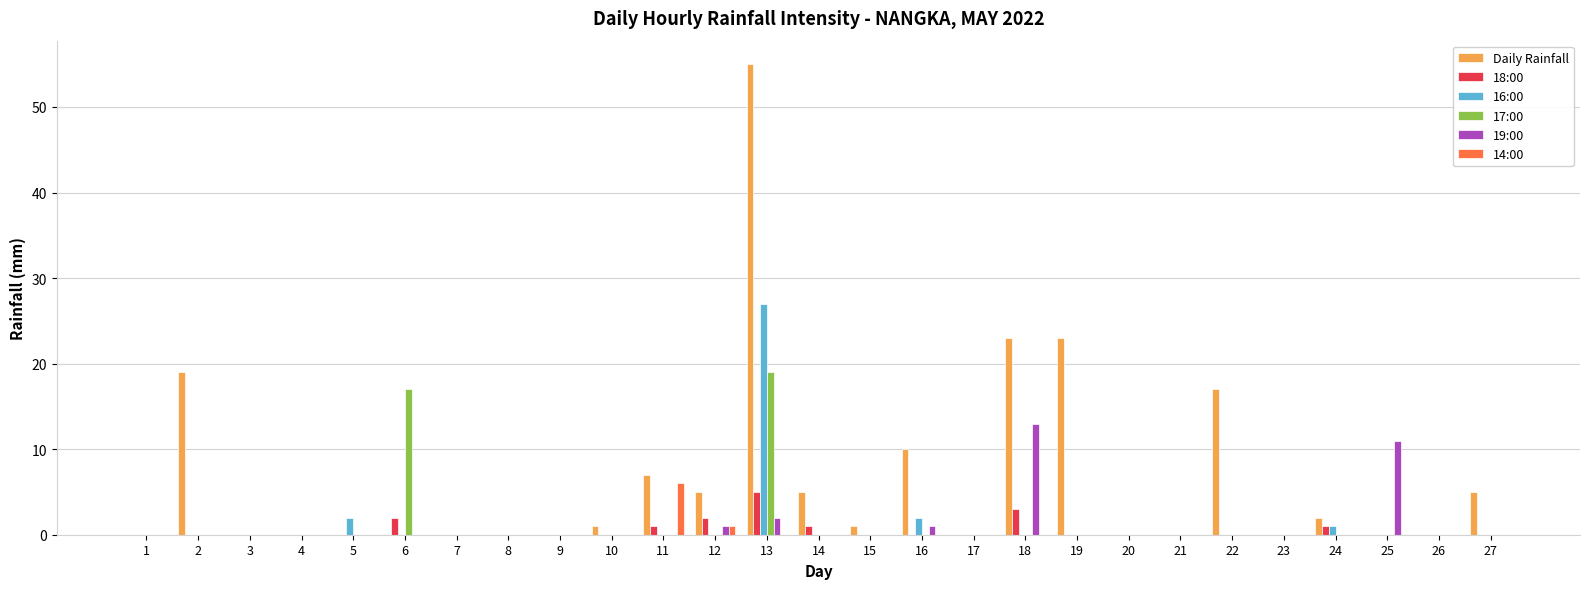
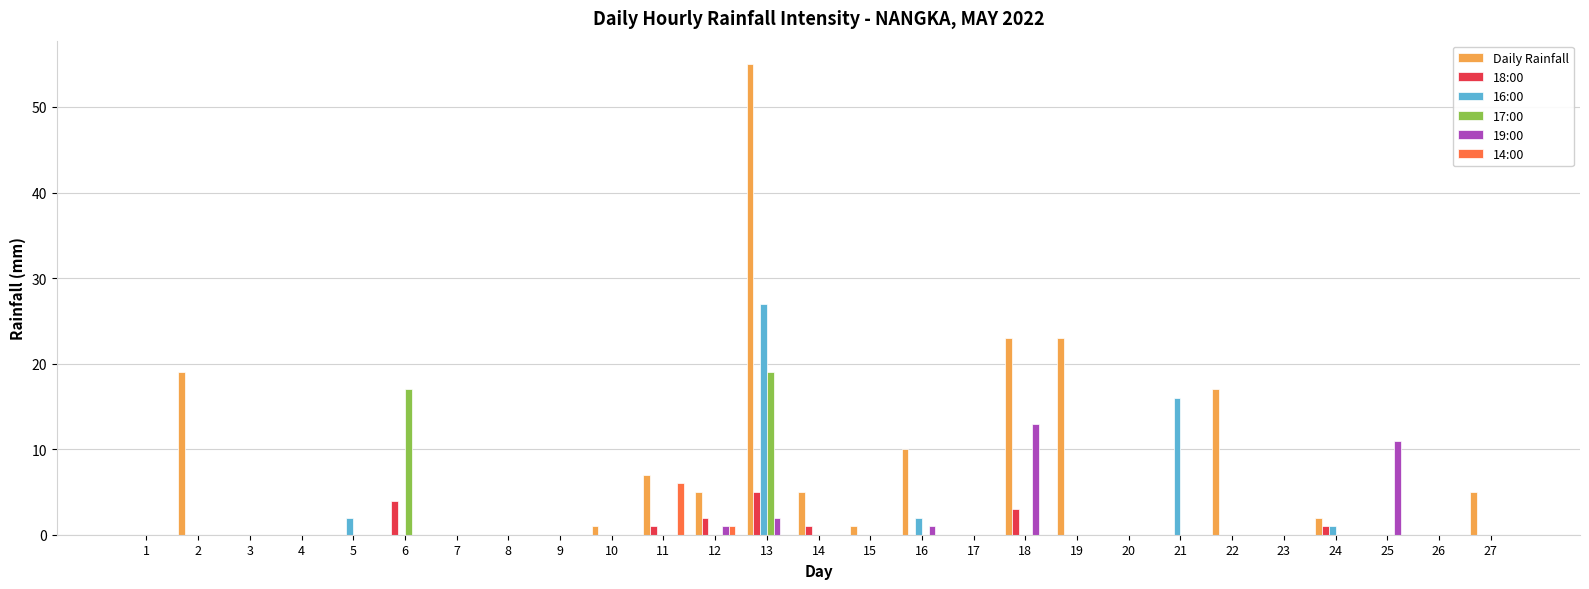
  {
    "18:00": {
      "1": 0,
      "2": 0,
      "3": 0,
      "4": 0,
      "5": 0,
-     "6": 2,
+     "6": 4,
      "7": 0,
      "8": 0,
      "9": 0,
      "10": 0,
      "11": 1,
      "12": 2,
      "13": 5,
      "14": 1,
      "15": 0,
      "16": 0,
      "17": 0,
      "18": 3,
      "19": 0,
      "20": 0,
      "21": 0,
      "22": 0,
      "23": 0,
      "24": 1,
      "25": 0,
      "26": 0,
      "27": 0
    },
    "16:00": {
      "1": 0,
      "2": 0,
      "3": 0,
      "4": 0,
      "5": 2,
      "6": 0,
      "7": 0,
      "8": 0,
      "9": 0,
      "10": 0,
      "11": 0,
      "12": 0,
      "13": 27,
      "14": 0,
      "15": 0,
      "16": 2,
      "17": 0,
      "18": 0,
      "19": 0,
      "20": 0,
-     "21": 0,
+     "21": 16,
      "22": 0,
      "23": 0,
      "24": 1,
      "25": 0,
      "26": 0,
      "27": 0
    },
    "17:00": {
      "1": 0,
      "2": 0,
      "3": 0,
      "4": 0,
      "5": 0,
      "6": 17,
      "7": 0,
      "8": 0,
      "9": 0,
      "10": 0,
      "11": 0,
      "12": 0,
      "13": 19,
      "14": 0,
      "15": 0,
      "16": 0,
      "17": 0,
      "18": 0,
      "19": 0,
      "20": 0,
      "21": 0,
      "22": 0,
      "23": 0,
      "24": 0,
      "25": 0,
      "26": 0,
      "27": 0
    },
    "19:00": {
      "1": 0,
      "2": 0,
      "3": 0,
      "4": 0,
      "5": 0,
      "6": 0,
      "7": 0,
      "8": 0,
      "9": 0,
      "10": 0,
      "11": 0,
      "12": 1,
      "13": 2,
      "14": 0,
      "15": 0,
      "16": 1,
      "17": 0,
      "18": 13,
      "19": 0,
      "20": 0,
      "21": 0,
      "22": 0,
      "23": 0,
      "24": 0,
      "25": 11,
      "26": 0,
      "27": 0
    }
  }
